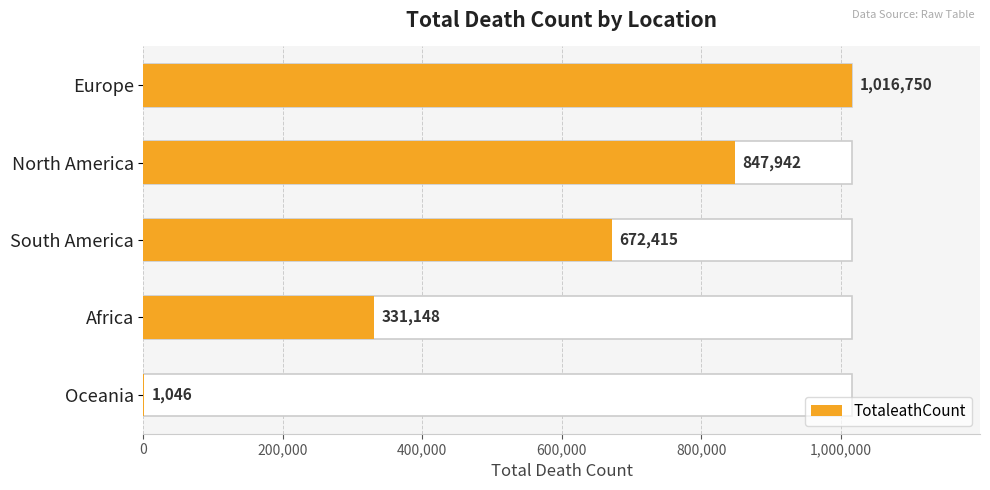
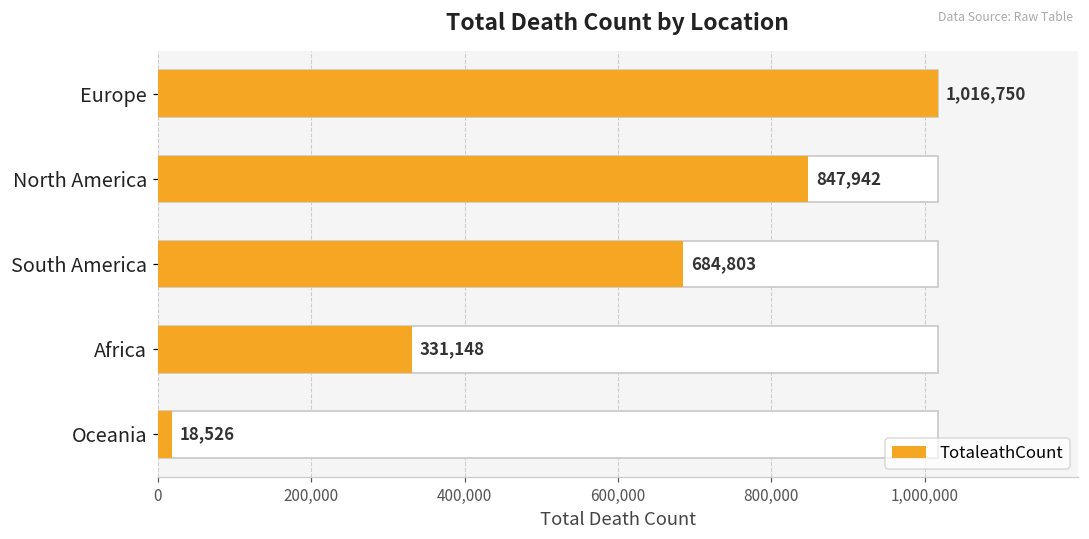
  {
    "TotaleathCount": {
      "Europe": "1,016,750",
-     "South America": "672,415",
-     "Oceania": "1,046"
+     "South America": "684,803",
+     "Oceania": "18,526"
    }
  }
